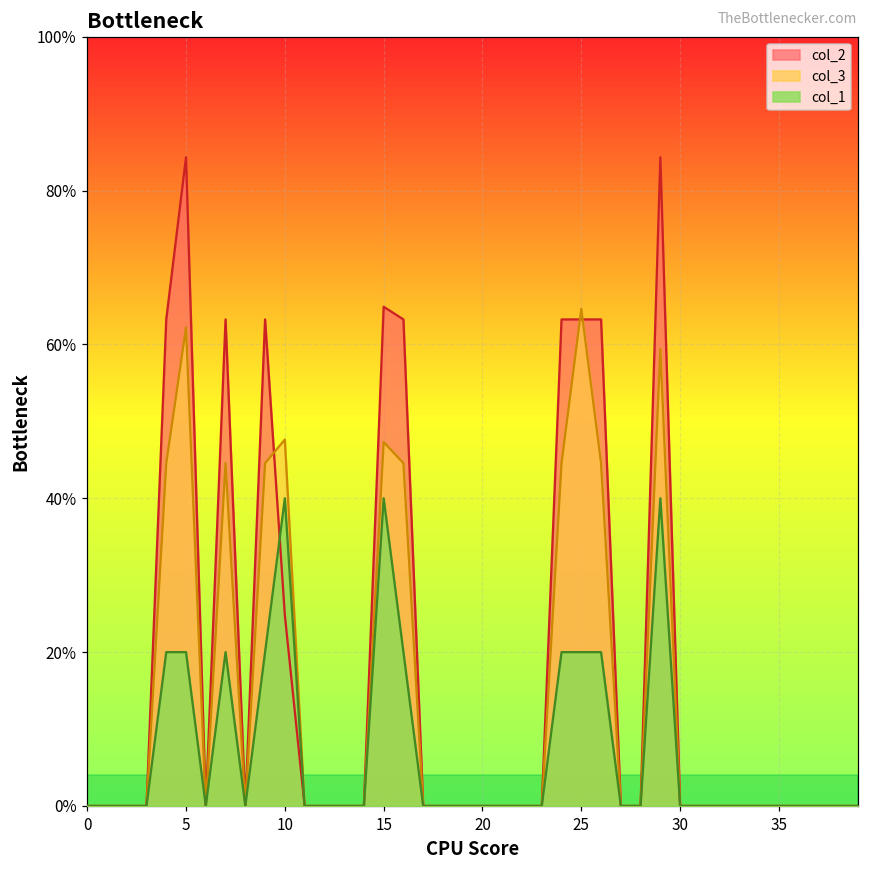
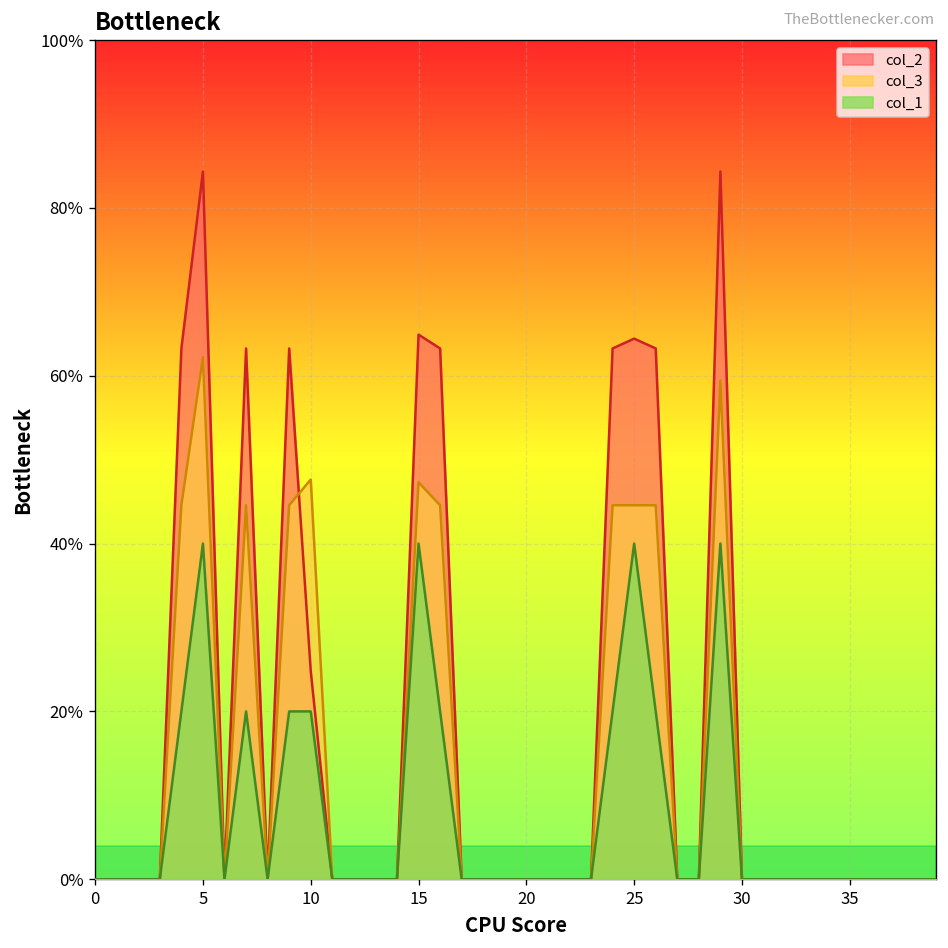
  {
    "col_2": {
      "5": "84%",
      "10": "25%",
      "15": "65%",
-     "25": "63%"
+     "25": "64%"
    },
    "col_3": {
      "5": "62%",
      "10": "48%",
      "15": "47%",
-     "25": "65%"
+     "25": "45%"
    },
    "col_1": {
-     "5": "20%",
-     "10": "40%",
+     "5": "40%",
+     "10": "20%",
      "15": "40%",
-     "25": "20%"
+     "25": "40%"
    }
  }
